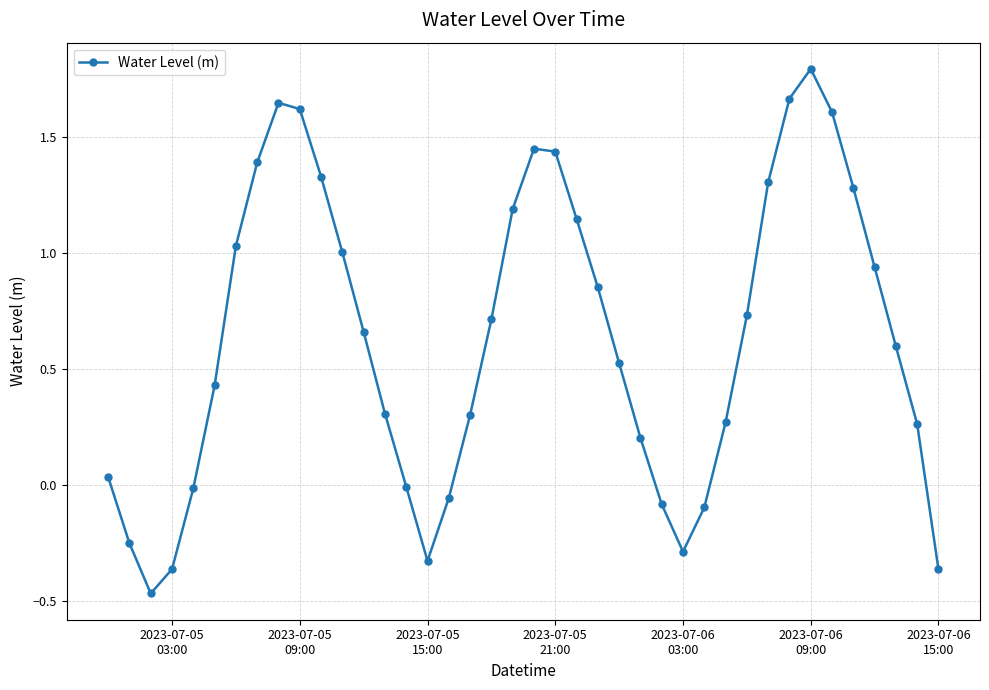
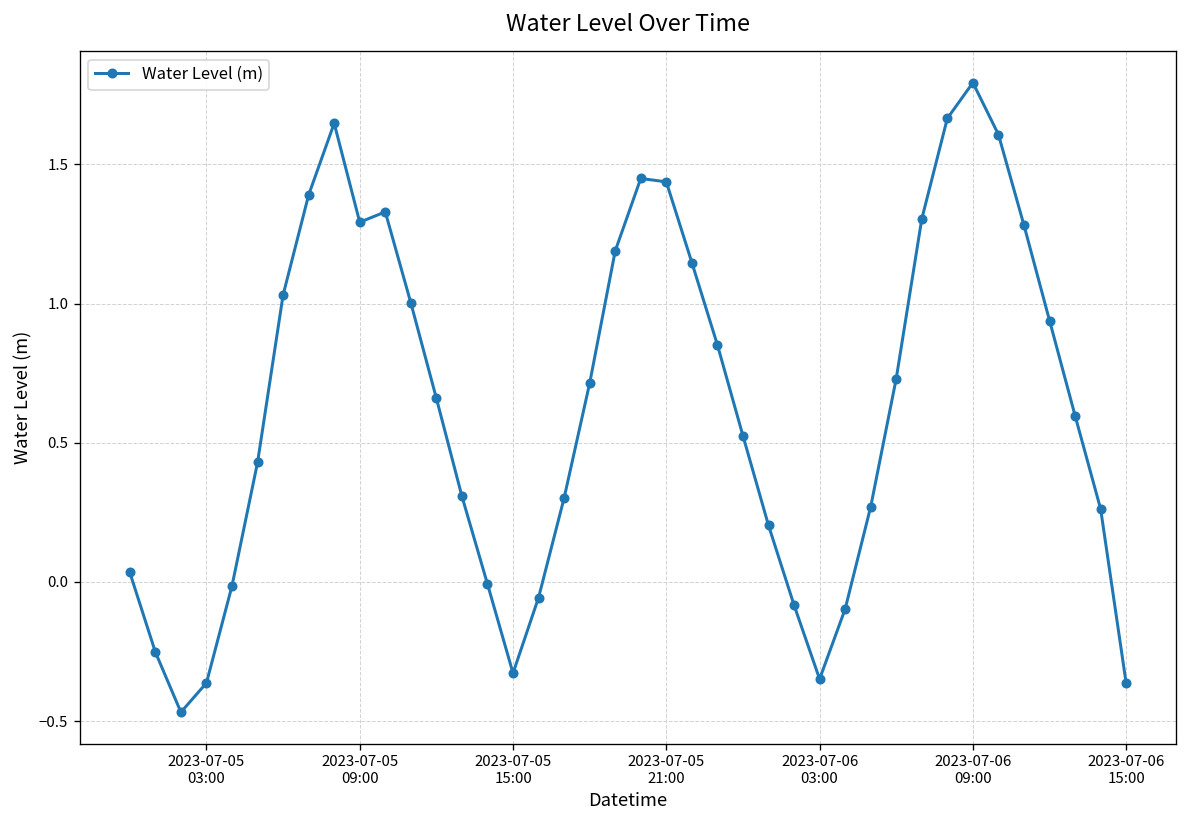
  {
    "2023-07-05 03:00": -0.36,
-   "2023-07-05 09:00": 1.62,
+   "2023-07-05 09:00": 1.29,
    "2023-07-05 15:00": -0.33,
    "2023-07-05 21:00": 1.44,
-   "2023-07-06 03:00": -0.29,
+   "2023-07-06 03:00": -0.35,
    "2023-07-06 09:00": 1.79,
    "2023-07-06 15:00": -0.36
  }
